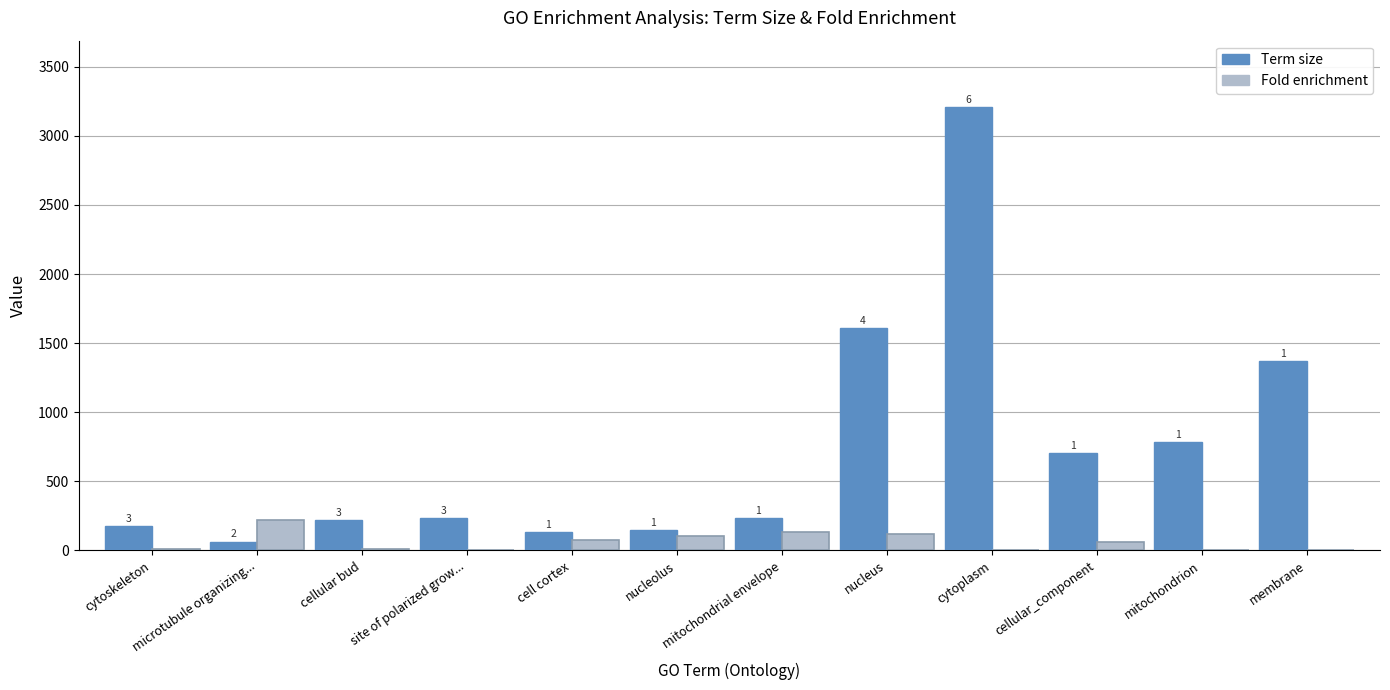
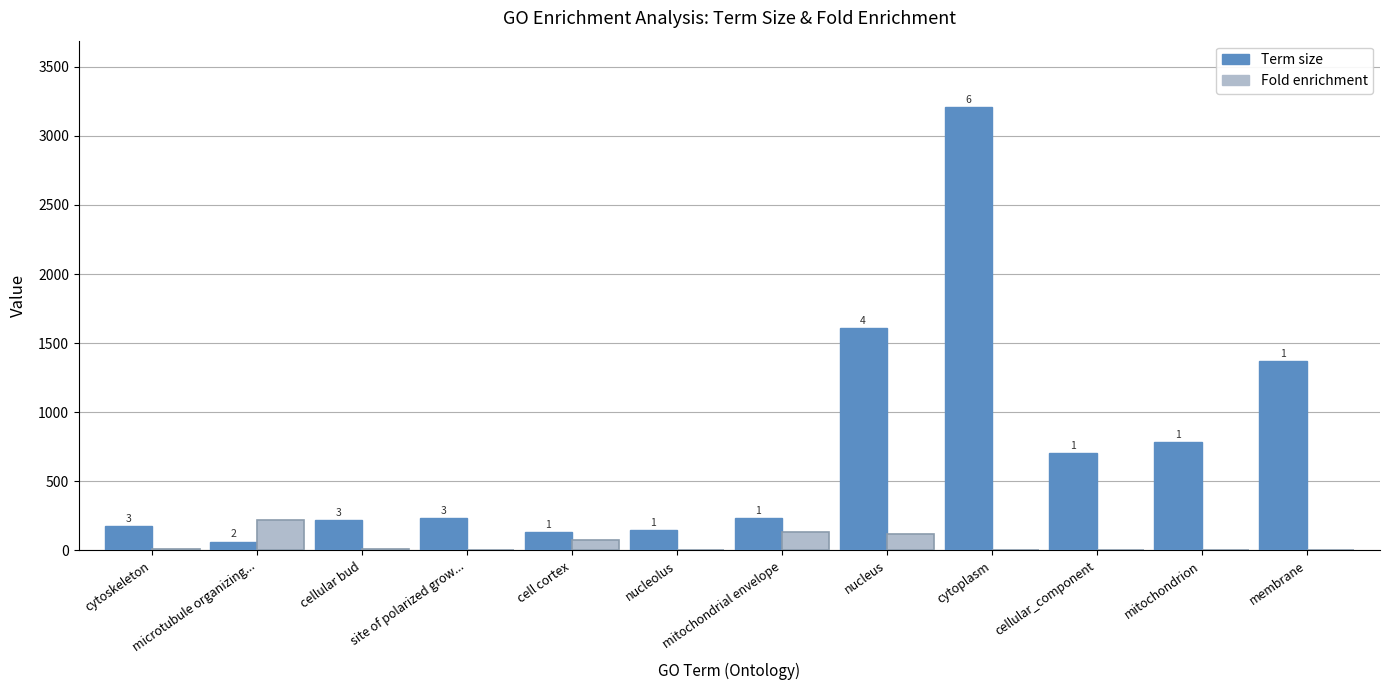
  {
    "Fold enrichment": {
      "microtubule organizing...": 220,
      "cell cortex": 70,
-     "nucleolus": 100,
+     "nucleolus": 0,
      "mitochondrial envelope": 130,
      "nucleus": 120,
-     "cellular_component": 60
+     "cellular_component": 0
    }
  }
